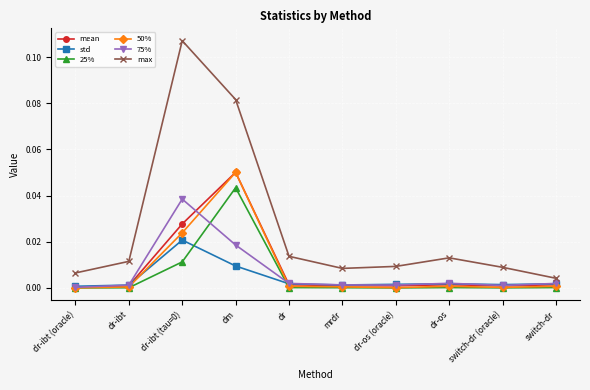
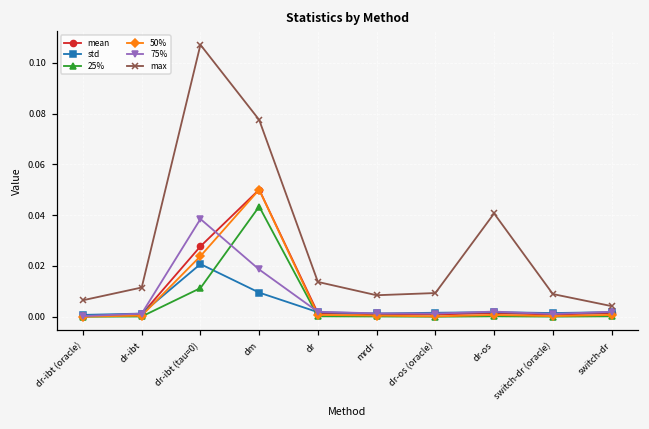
  {
    "mean": {
      "dr-ibt (tau=0)": 0.028
    },
    "std": {
      "dr-ibt (tau=0)": 0.021,
      "dm": 0.010
    },
    "25%": {
      "dr-ibt (tau=0)": 0.011,
      "dm": 0.043
    },
    "50%": {
      "dr-ibt (tau=0)": 0.024
    },
    "75%": {
      "dr-ibt (tau=0)": 0.038,
      "dm": 0.019
    },
    "max": {
      "dr-ibt (oracle)": 0.006,
      "dr-ibt": 0.012,
      "dr-ibt (tau=0)": 0.107,
-     "dm": 0.082,
+     "dm": 0.078,
      "dr": 0.014,
      "mrdr": 0.008,
      "dr-os (oracle)": 0.009,
-     "dr-os": 0.013,
+     "dr-os": 0.041,
      "switch-dr (oracle)": 0.009,
      "switch-dr": 0.004
    }
  }
